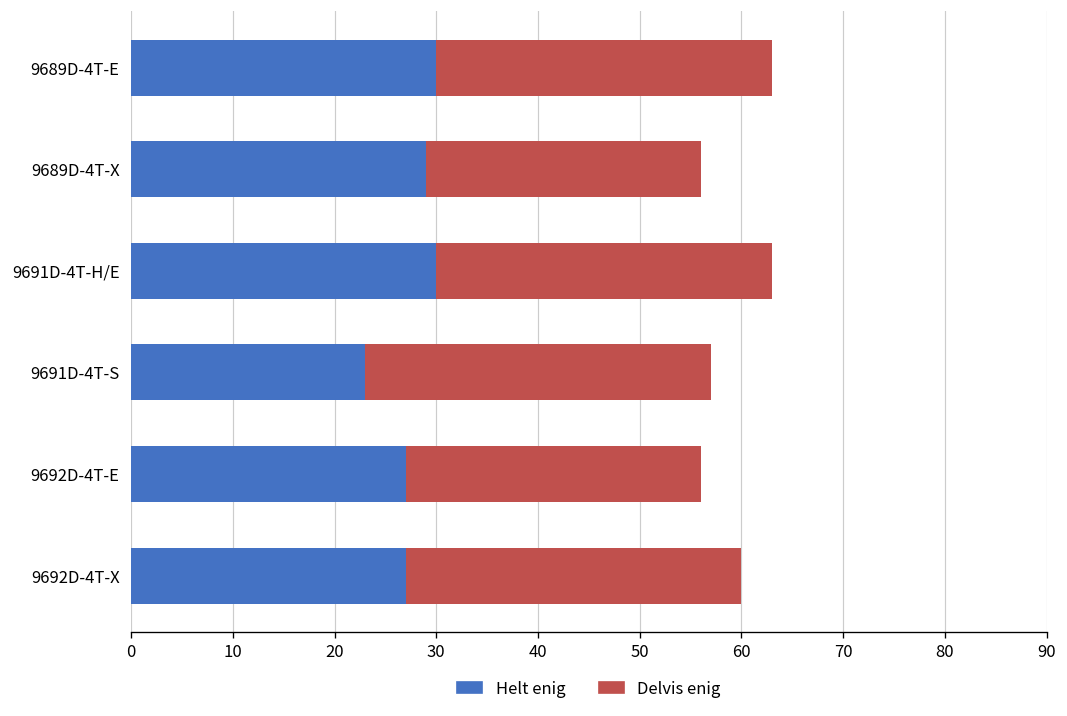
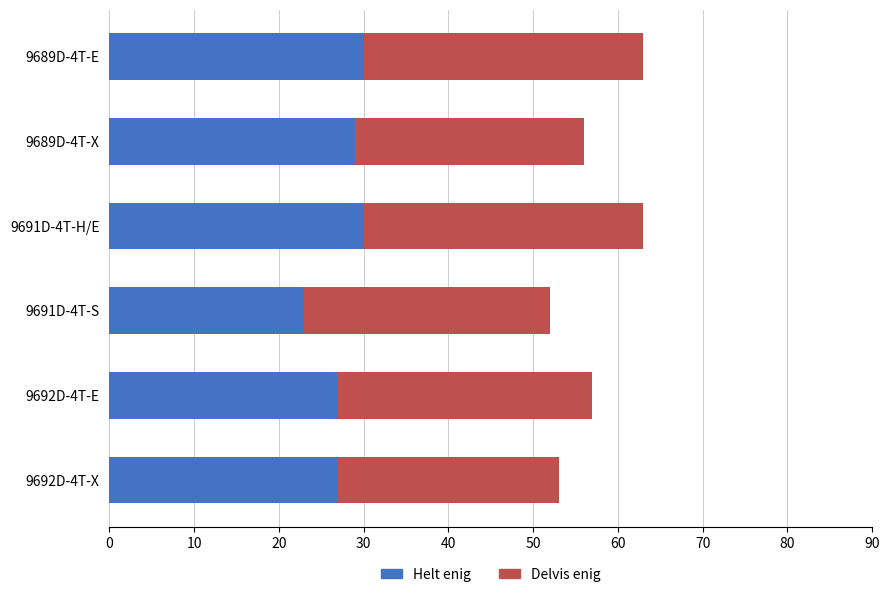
  {
    "Helt enig": {
      "9689D-4T-E": 30,
      "9689D-4T-X": 29,
      "9691D-4T-H/E": 30,
      "9691D-4T-S": 23,
      "9692D-4T-E": 27,
      "9692D-4T-X": 27
    },
    "Delvis enig": {
      "9689D-4T-E": 33,
      "9689D-4T-X": 27,
      "9691D-4T-H/E": 33,
-     "9691D-4T-S": 34,
-     "9692D-4T-E": 29,
-     "9692D-4T-X": 33
+     "9691D-4T-S": 29,
+     "9692D-4T-E": 30,
+     "9692D-4T-X": 26
    }
  }
